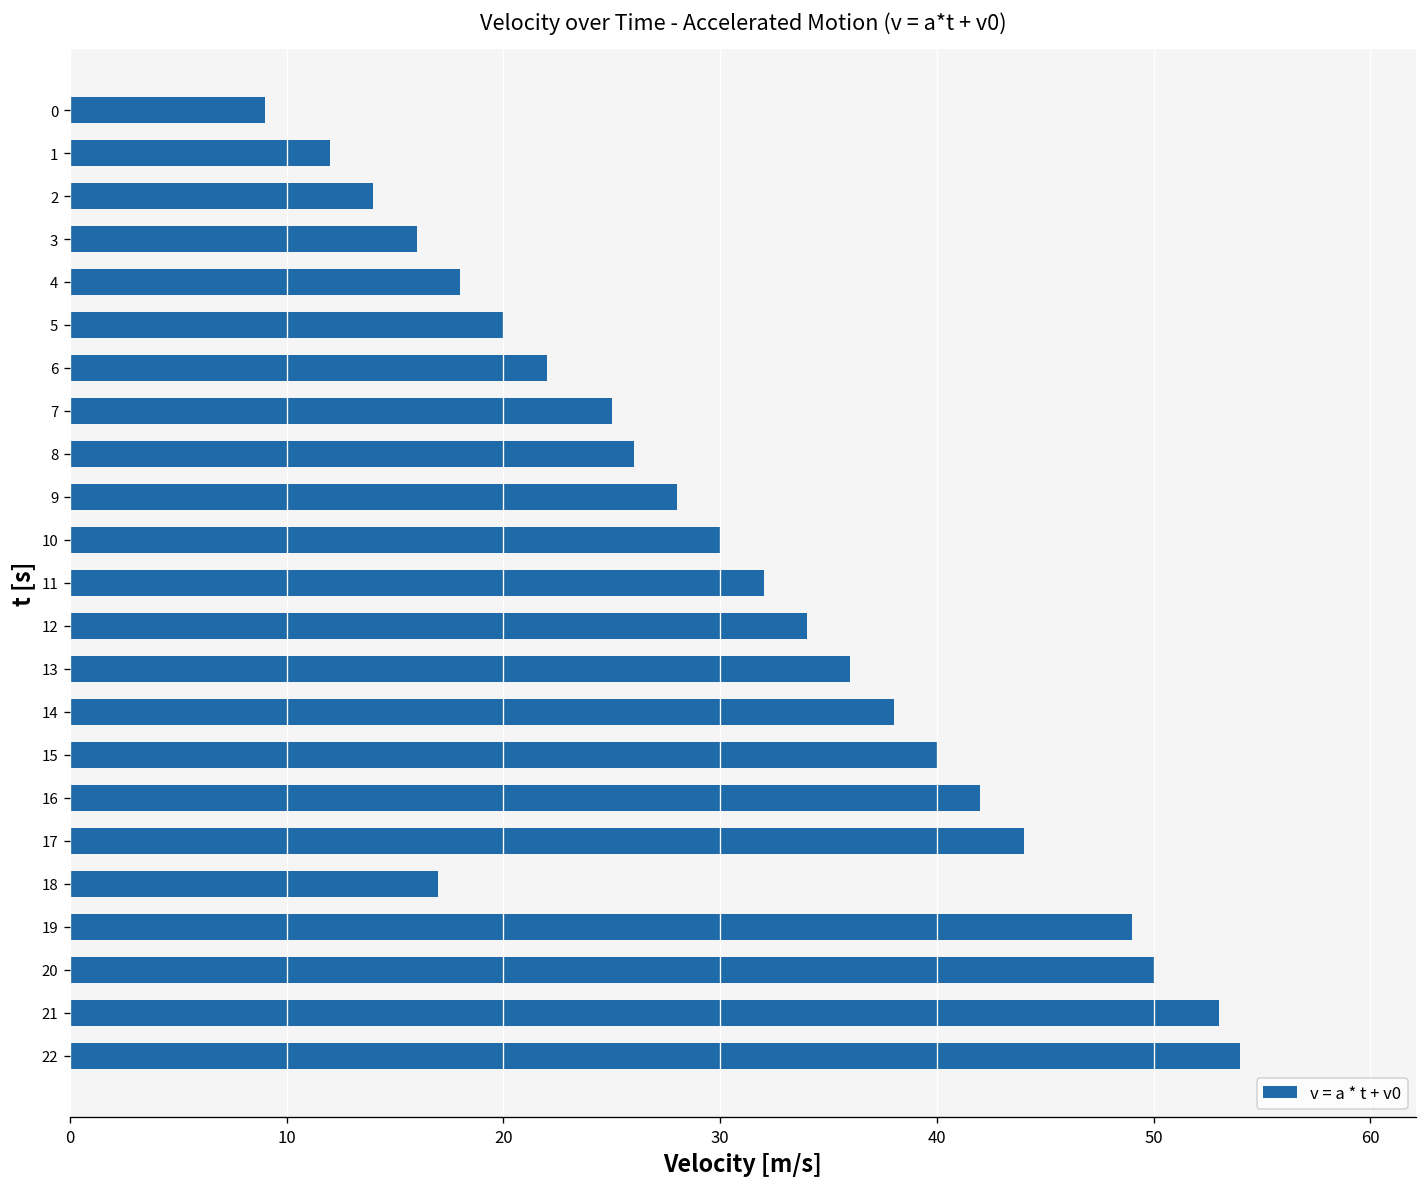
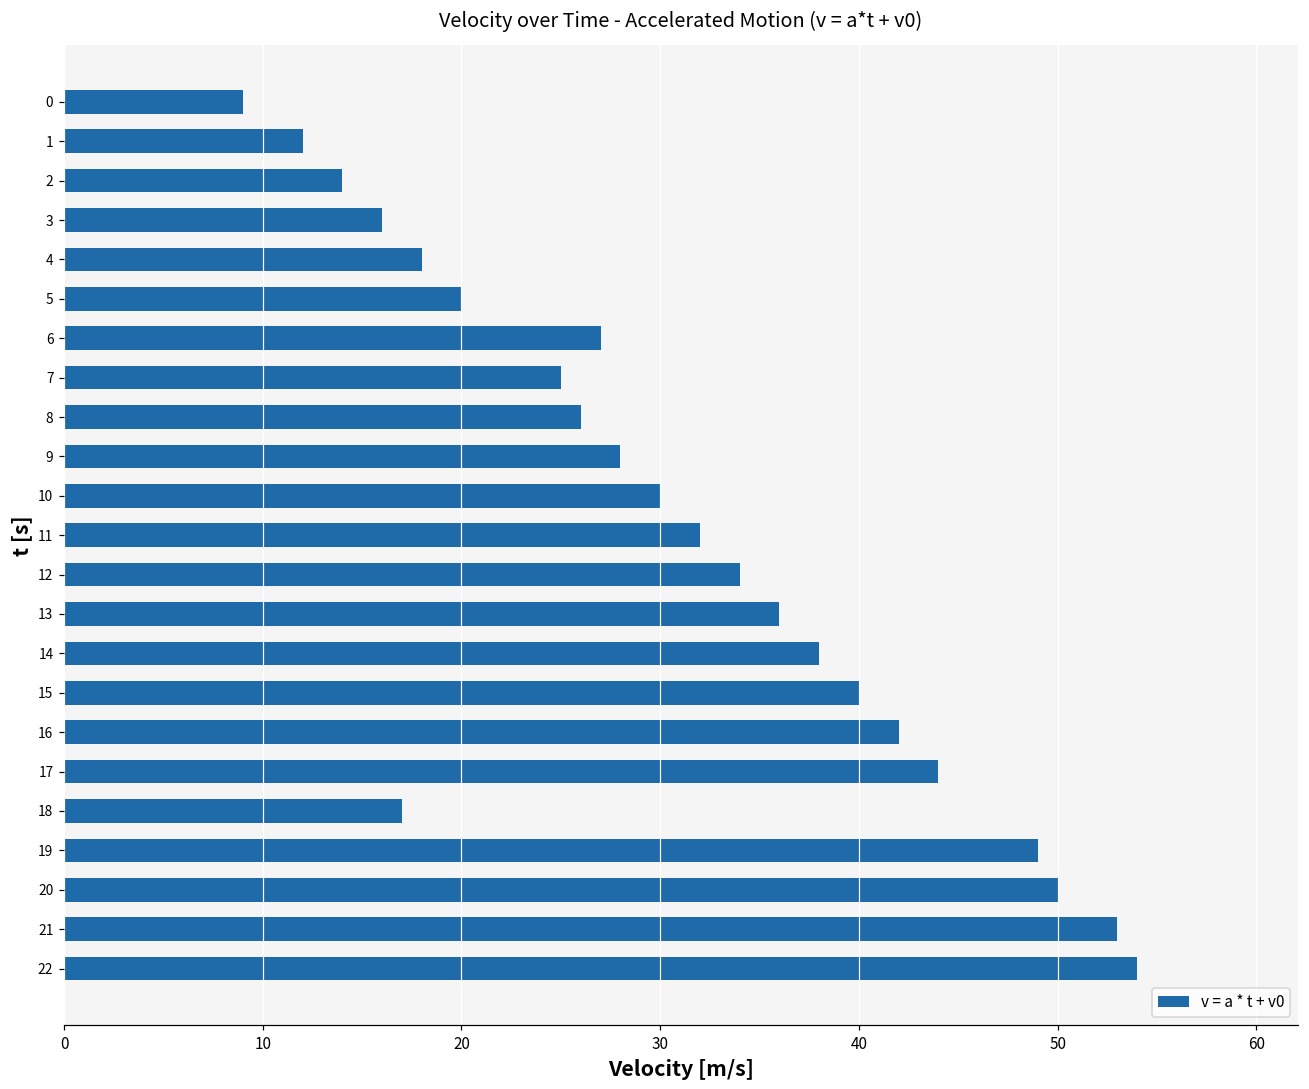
  {
    "0": 9,
    "1": 12,
    "2": 14,
    "3": 16,
    "4": 18,
    "5": 20,
-   "6": 22,
+   "6": 27,
    "7": 25,
    "8": 26,
    "9": 28,
    "10": 30,
    "11": 32,
    "12": 34,
    "13": 36,
    "14": 38,
    "15": 40,
    "16": 42,
    "17": 44,
    "18": 17,
    "19": 49,
    "20": 50,
    "21": 53,
    "22": 54
  }
